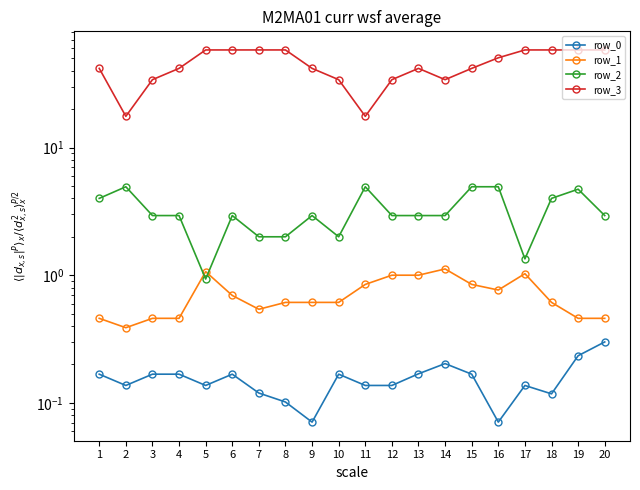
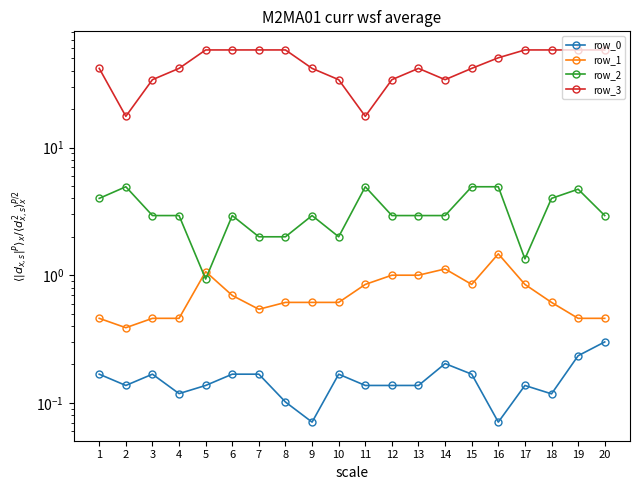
  {
    "row_0": {
      "1": 0.17,
      "2": 0.14,
      "3": 0.17,
-     "4": 0.17,
+     "4": 0.12,
      "5": 0.14,
      "6": 0.17,
-     "7": 0.12,
+     "7": 0.17,
      "8": 0.10,
      "9": 0.07,
      "10": 0.17,
      "11": 0.14,
      "12": 0.14,
-     "13": 0.17,
+     "13": 0.14,
      "14": 0.20,
      "15": 0.17,
      "16": 0.07,
      "17": 0.14,
      "18": 0.12,
      "19": 0.23,
      "20": 0.30
    },
    "row_1": {
      "1": 0.46,
      "2": 0.4,
      "3": 0.46,
      "4": 0.46,
      "5": 1.1,
      "6": 0.7,
      "7": 0.54,
      "8": 0.6,
      "9": 0.6,
      "10": 0.6,
      "11": 0.8,
      "12": 1.0,
      "13": 1.0,
      "14": 1.1,
      "15": 0.8,
-     "16": 0.8,
-     "17": 1.0,
+     "16": 1.5,
+     "17": 0.8,
      "18": 0.6,
      "19": 0.46,
      "20": 0.46
    },
    "row_2": {
      "1": 4.0,
      "2": 4.9,
      "3": 2.9,
      "4": 2.9,
      "5": 0.9,
      "6": 2.9,
      "7": 2.0,
      "8": 2.0,
      "9": 2.9,
      "10": 2.0,
      "11": 4.9,
      "12": 2.9,
      "13": 2.9,
      "14": 2.9,
      "15": 4.9,
      "16": 4.9,
      "17": 1.3,
      "18": 4.0,
      "19": 4.7,
      "20": 2.9
    },
    "row_3": {
      "1": 42,
      "2": 18,
      "3": 34,
      "4": 42,
      "5": 60,
      "6": 60,
      "7": 60,
      "8": 60,
      "9": 42,
      "10": 34,
      "11": 18,
      "12": 34,
      "13": 42,
      "14": 34,
      "15": 42,
      "16": 51,
      "17": 60,
      "18": 60
    }
  }
